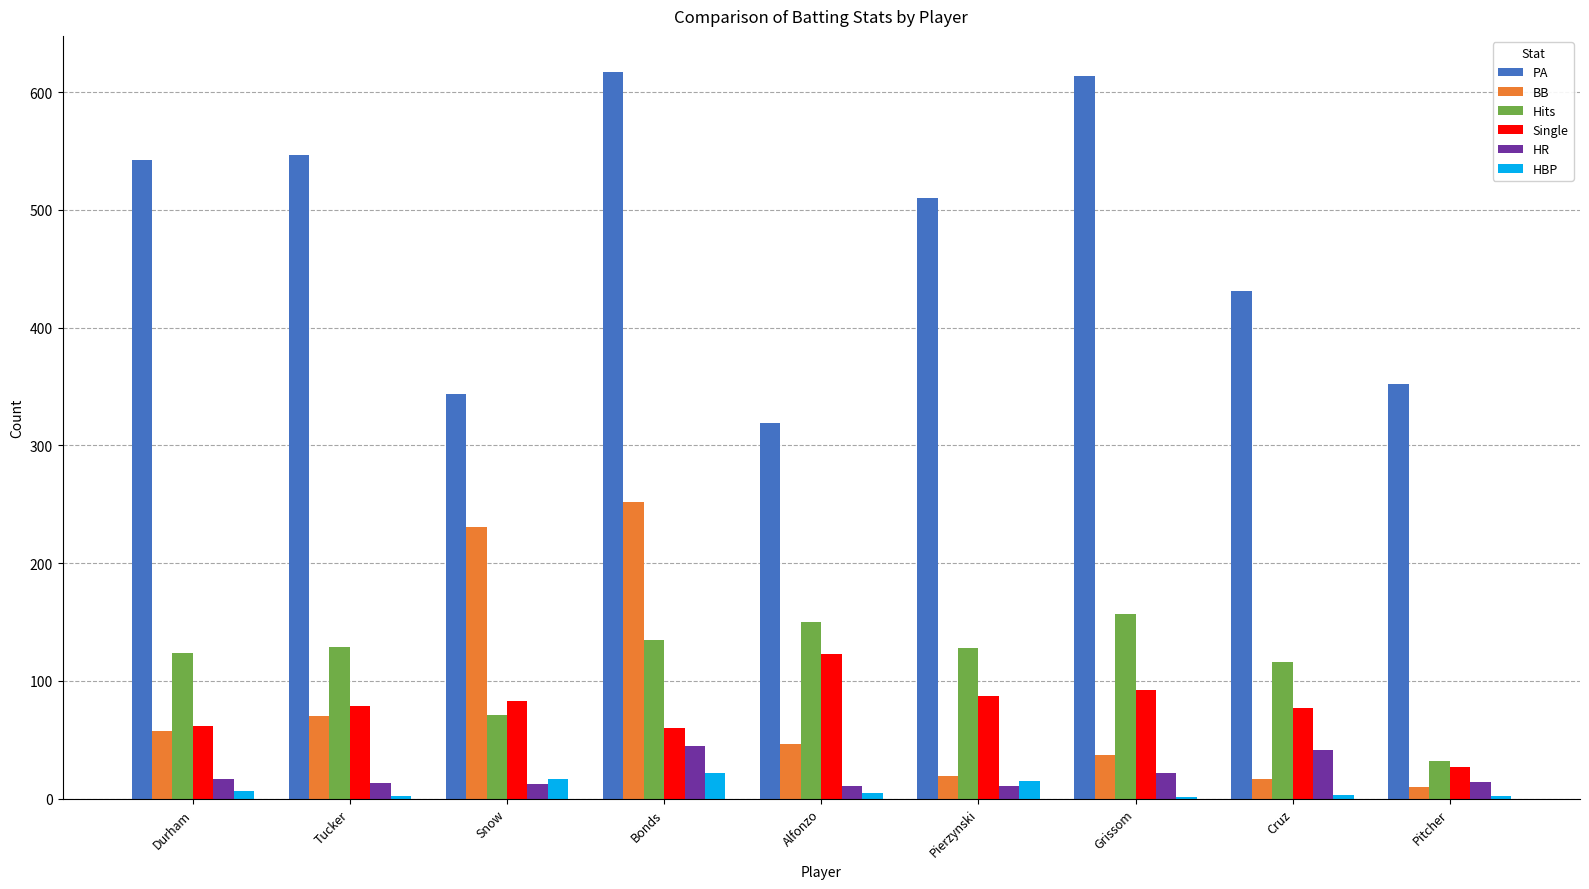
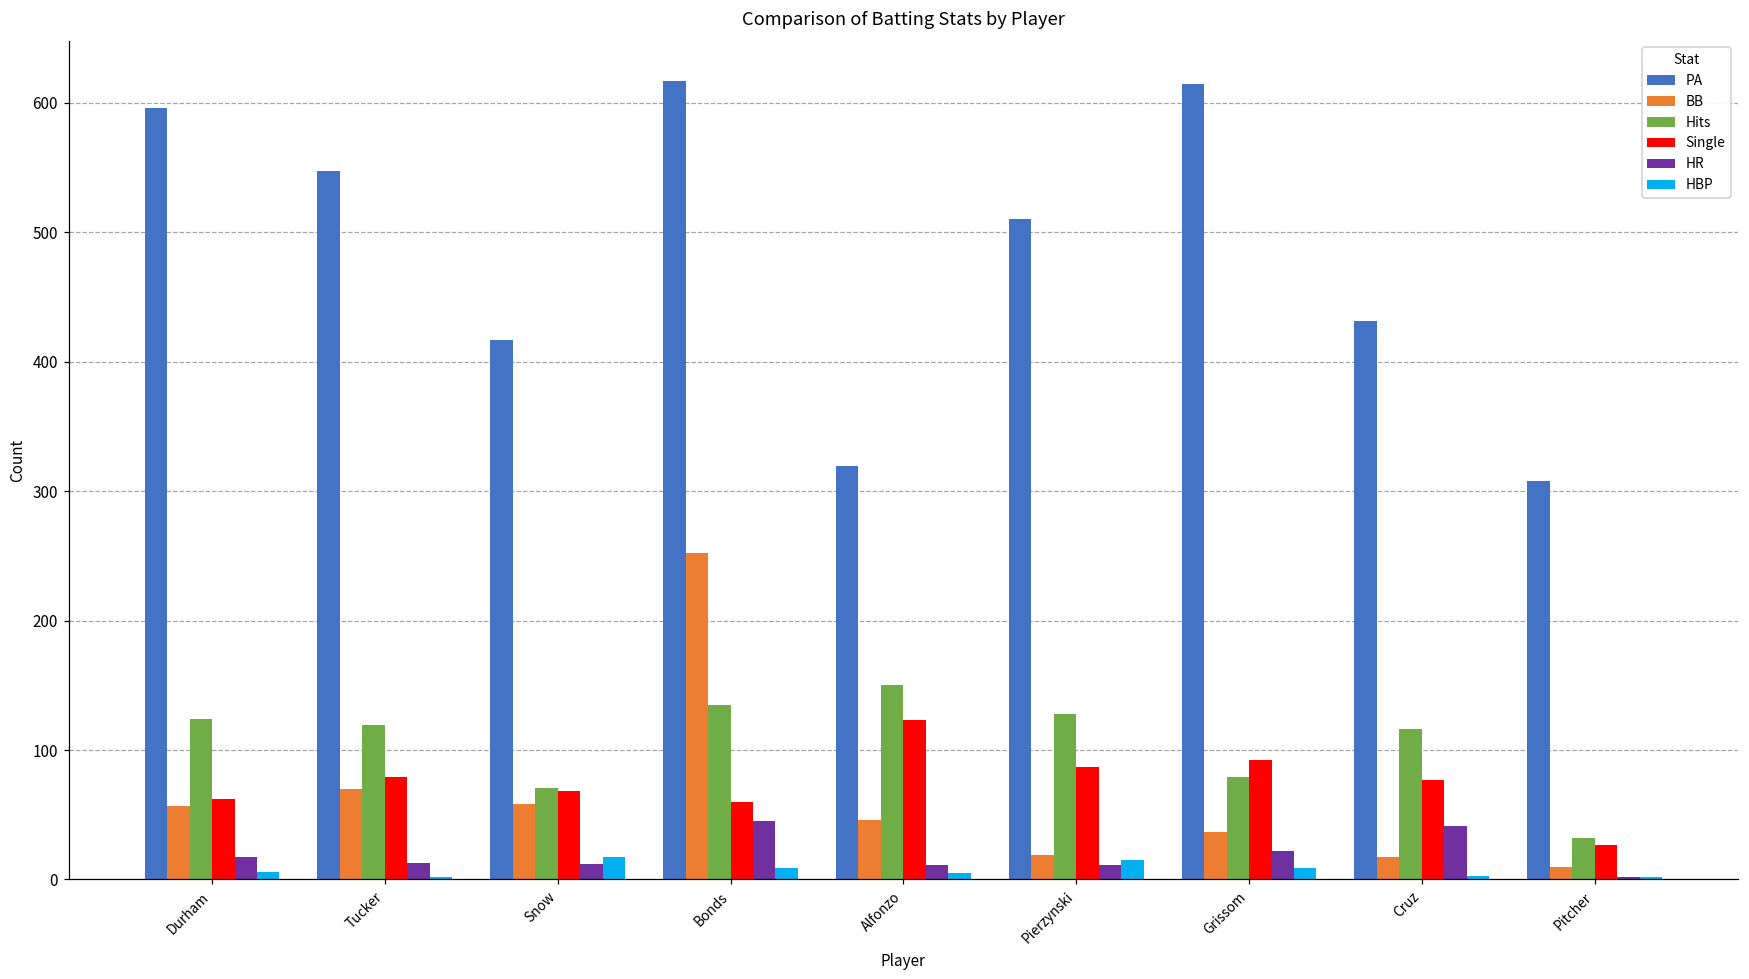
  {
    "PA": {
-     "Durham": 542,
+     "Durham": 596,
      "Tucker": 547,
-     "Snow": 344,
+     "Snow": 417,
      "Bonds": 617,
      "Alfonzo": 319,
      "Pierzynski": 510,
      "Grissom": 614,
      "Cruz": 431,
-     "Pitcher": 352
+     "Pitcher": 308
    },
    "BB": {
      "Durham": 57,
      "Tucker": 70,
-     "Snow": 231,
+     "Snow": 58,
      "Bonds": 252,
      "Alfonzo": 46,
      "Pierzynski": 19,
      "Grissom": 37,
      "Cruz": 17,
      "Pitcher": 10
    },
    "Hits": {
      "Durham": 124,
-     "Tucker": 129,
+     "Tucker": 119,
      "Snow": 71,
      "Bonds": 135,
      "Alfonzo": 150,
      "Pierzynski": 128,
-     "Grissom": 157,
+     "Grissom": 79,
      "Cruz": 116,
      "Pitcher": 32
    },
    "Single": {
      "Durham": 62,
      "Tucker": 79,
-     "Snow": 83,
+     "Snow": 68,
      "Bonds": 60,
      "Alfonzo": 123,
      "Pierzynski": 87,
      "Grissom": 92,
      "Cruz": 77,
      "Pitcher": 27
    },
    "HR": {
      "Durham": 17,
      "Tucker": 13,
      "Snow": 12,
      "Bonds": 45,
      "Alfonzo": 11,
      "Pierzynski": 11,
      "Grissom": 22,
      "Cruz": 41,
-     "Pitcher": 14
+     "Pitcher": 2
    },
    "HBP": {
      "Durham": 6,
      "Snow": 17,
-     "Bonds": 22,
+     "Bonds": 9,
      "Alfonzo": 5,
      "Pierzynski": 15,
-     "Grissom": 1,
+     "Grissom": 9,
      "Cruz": 3
    }
  }
